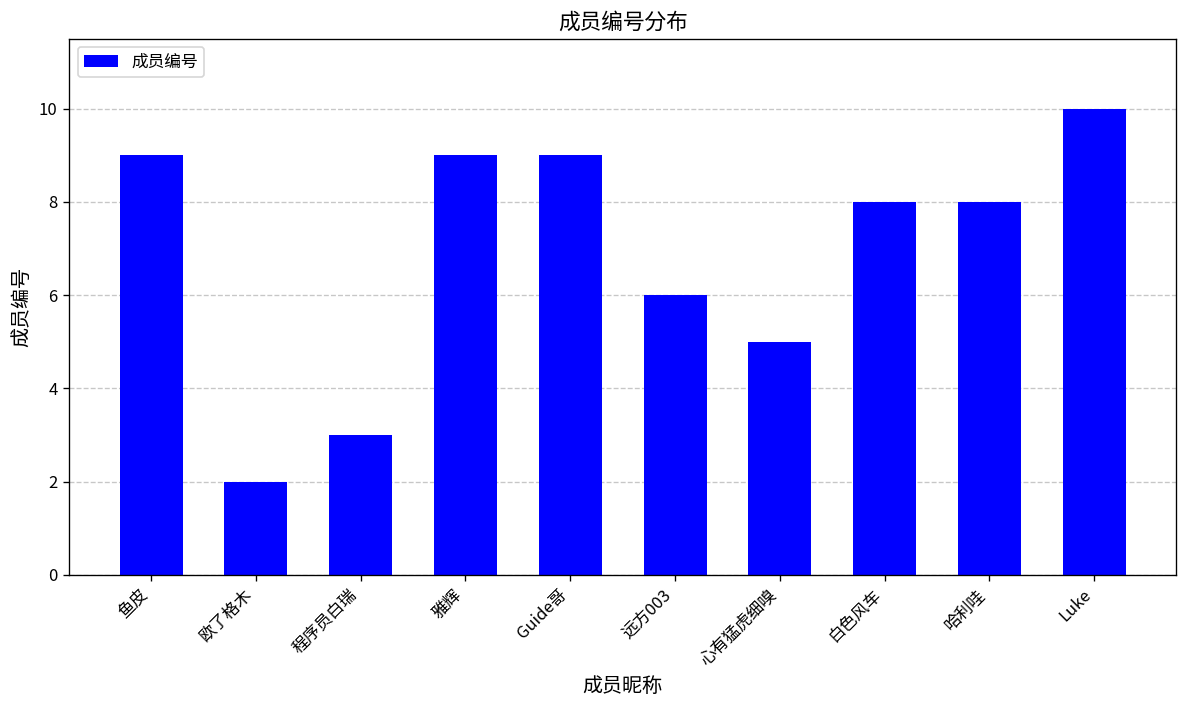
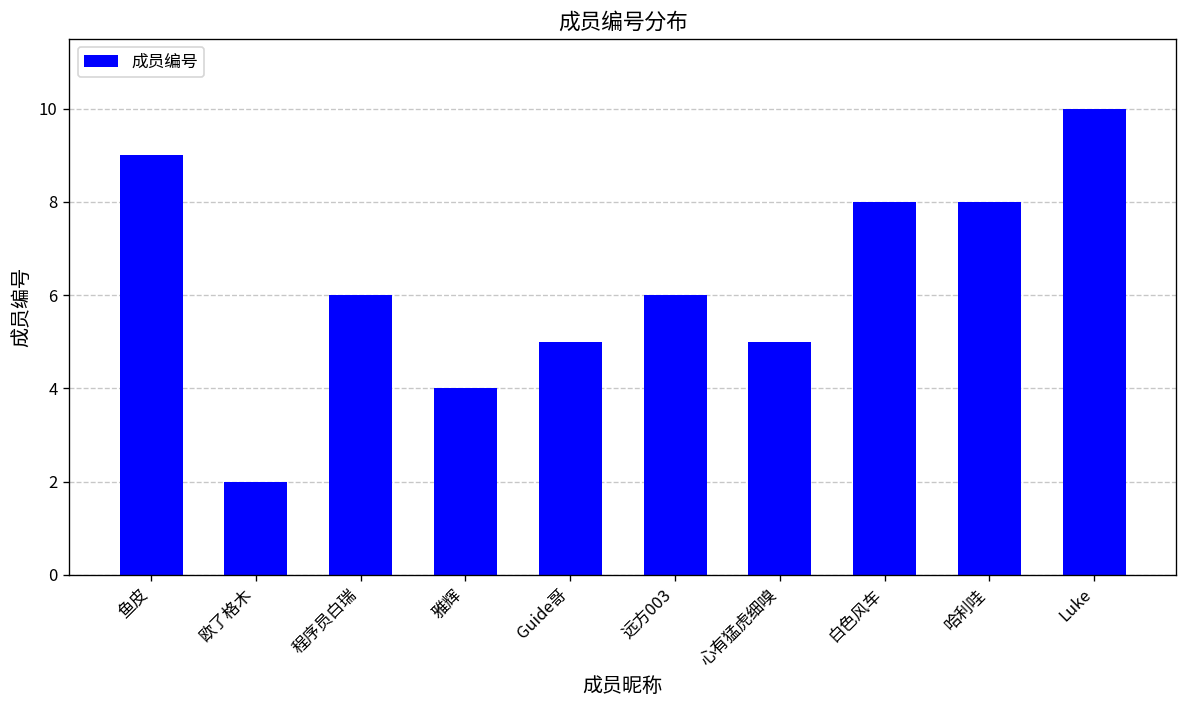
  {
    "鱼皮": 9,
    "欧了格木": 2,
-   "程序员白瑞": 3,
-   "雅辉": 9,
-   "Guide哥": 9,
+   "程序员白瑞": 6,
+   "雅辉": 4,
+   "Guide哥": 5,
    "远方003": 6,
    "心有猛虎细嗅": 5,
    "白色风车": 8,
    "哈利哇": 8,
    "Luke": 10
  }
